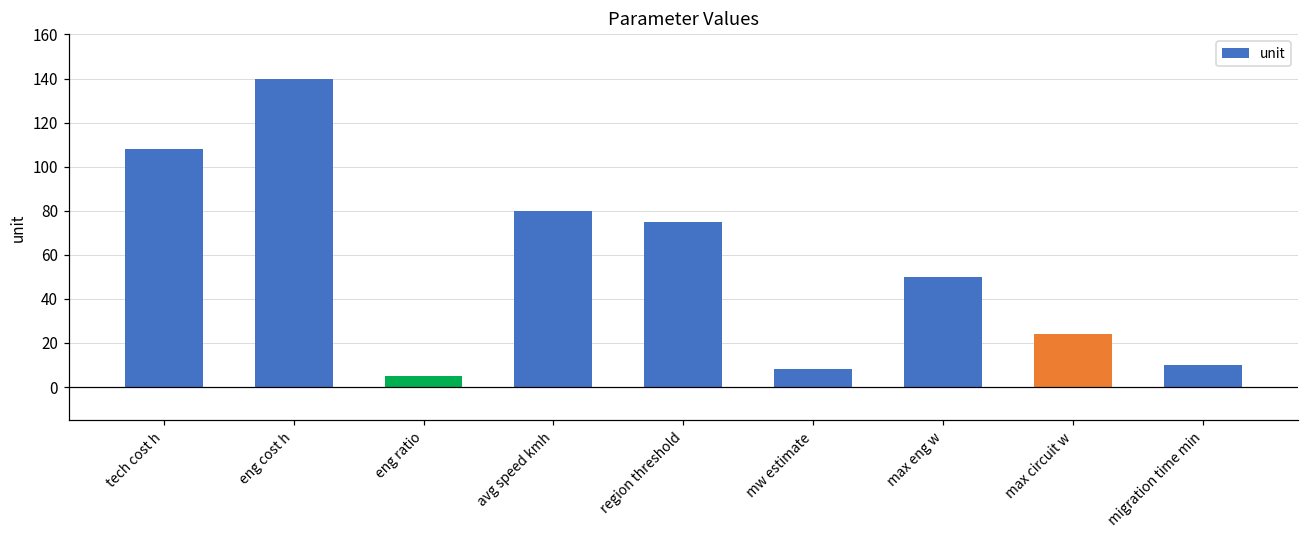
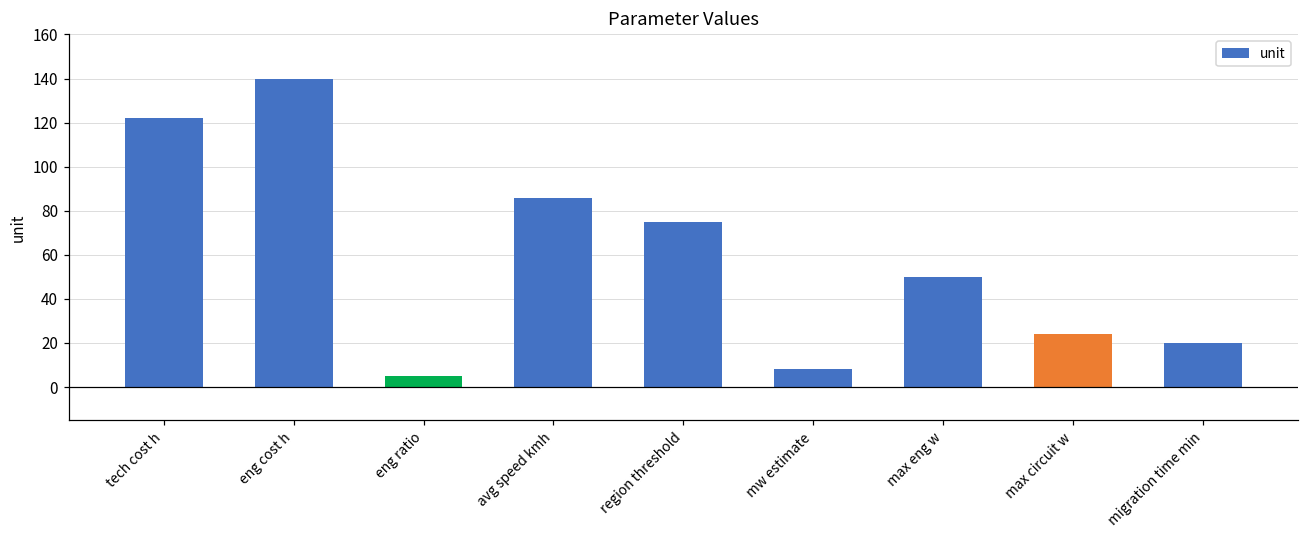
  {
-   "tech cost h": 108,
+   "tech cost h": 122,
    "eng cost h": 140,
    "eng ratio": 5,
-   "avg speed kmh": 80,
+   "avg speed kmh": 86,
    "region threshold": 75,
    "mw estimate": 8,
    "max eng w": 50,
    "max circuit w": 24,
-   "migration time min": 10
+   "migration time min": 20
  }
